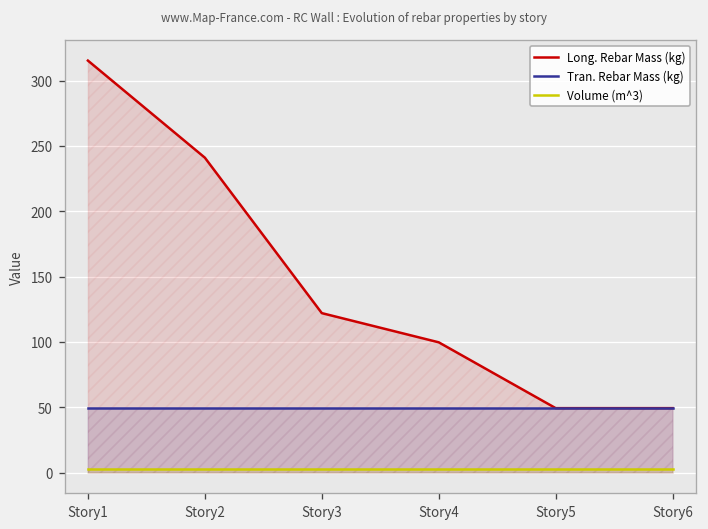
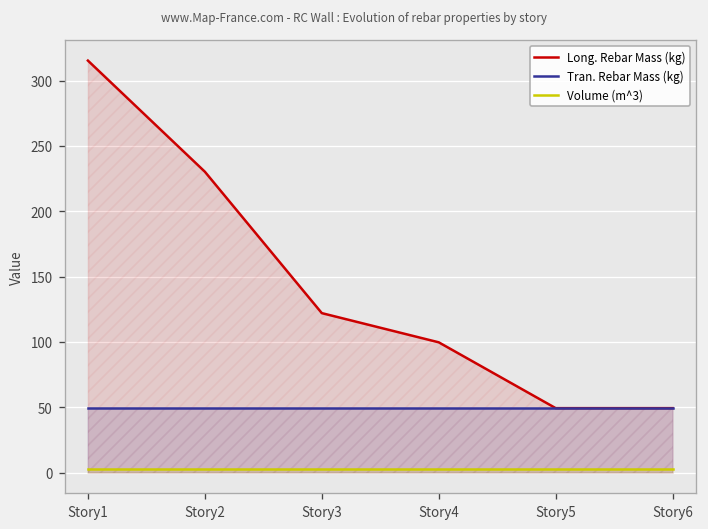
  {
    "Long. Rebar Mass (kg)": {
      "Story1": 315,
-     "Story2": 241,
+     "Story2": 230,
      "Story3": 122,
      "Story4": 100
    },
    "Tran. Rebar Mass (kg)": {
      "Story1": 49,
      "Story2": 49,
      "Story3": 49,
      "Story4": 49
    },
    "Volume (m^3)": {
      "Story1": 3,
      "Story2": 3,
      "Story3": 3,
      "Story4": 3,
      "Story5": 3,
      "Story6": 3
    }
  }
